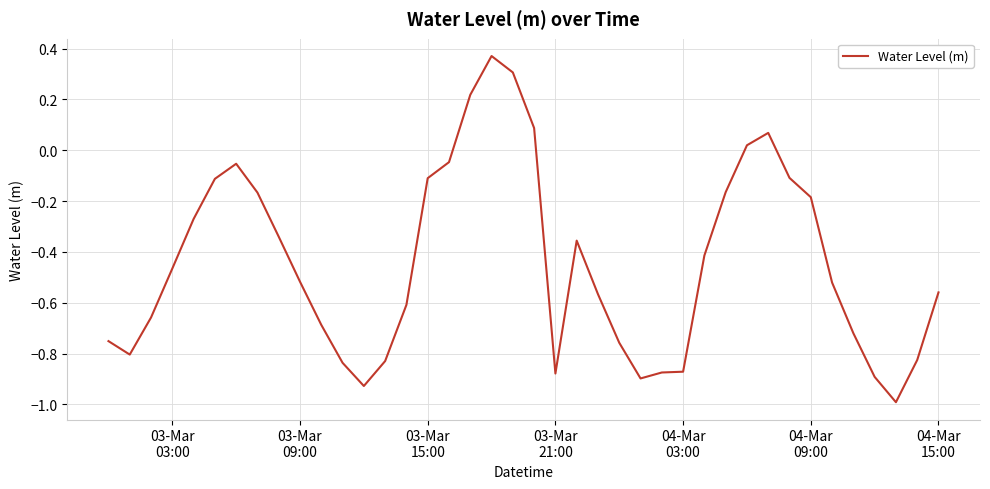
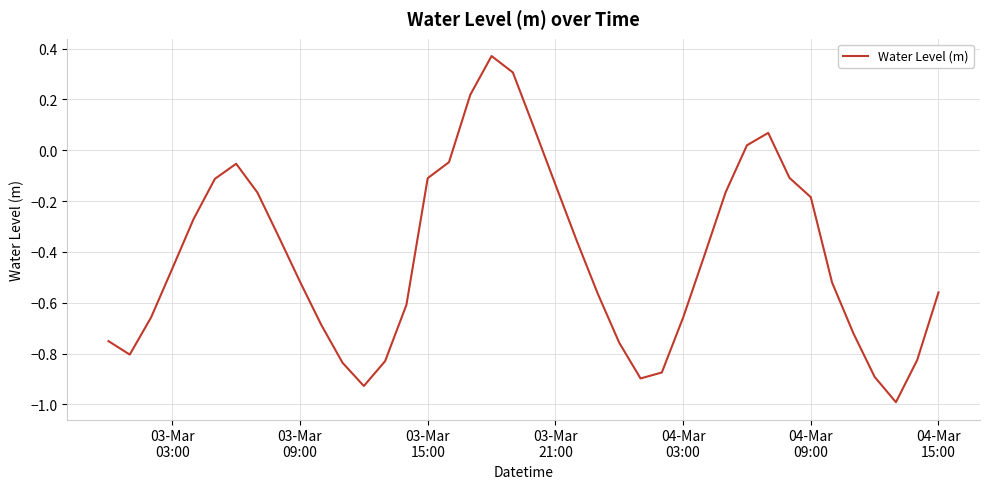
  {
    "03-Mar 03:00": -0.47,
    "03-Mar 09:00": -0.52,
    "03-Mar 15:00": -0.11,
-   "03-Mar 21:00": -0.88,
-   "04-Mar 03:00": -0.87,
+   "03-Mar 21:00": -0.13,
+   "04-Mar 03:00": -0.66,
    "04-Mar 09:00": -0.18,
    "04-Mar 15:00": -0.56
  }
